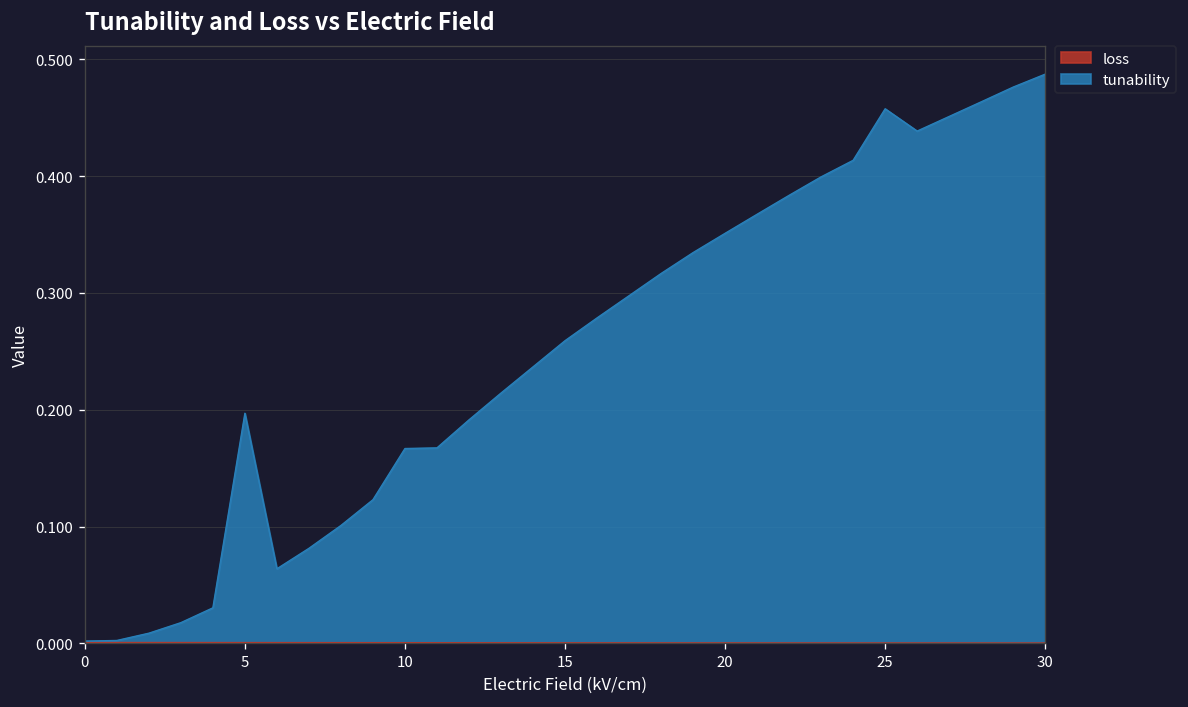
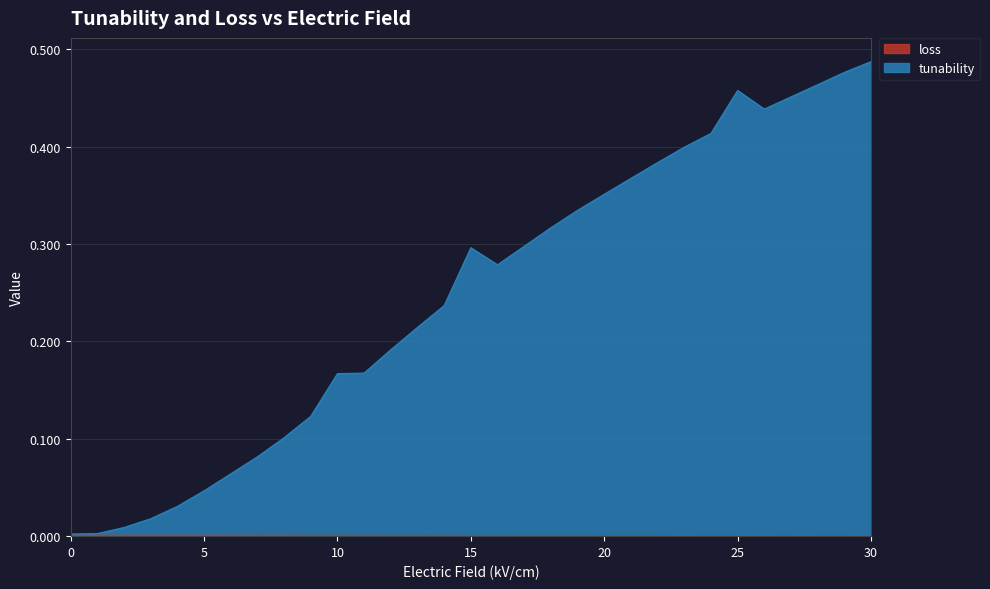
  {
    "loss": {
      "5": 0.00,
      "10": 0.00,
      "15": 0.00,
      "20": 0.00,
      "25": 0.00,
      "30": 0.00
    },
    "tunability": {
-     "5": 0.20,
+     "5": 0.05,
      "10": 0.17,
-     "15": 0.26,
+     "15": 0.30,
      "20": 0.35,
      "25": 0.46,
      "30": 0.49
    }
  }
